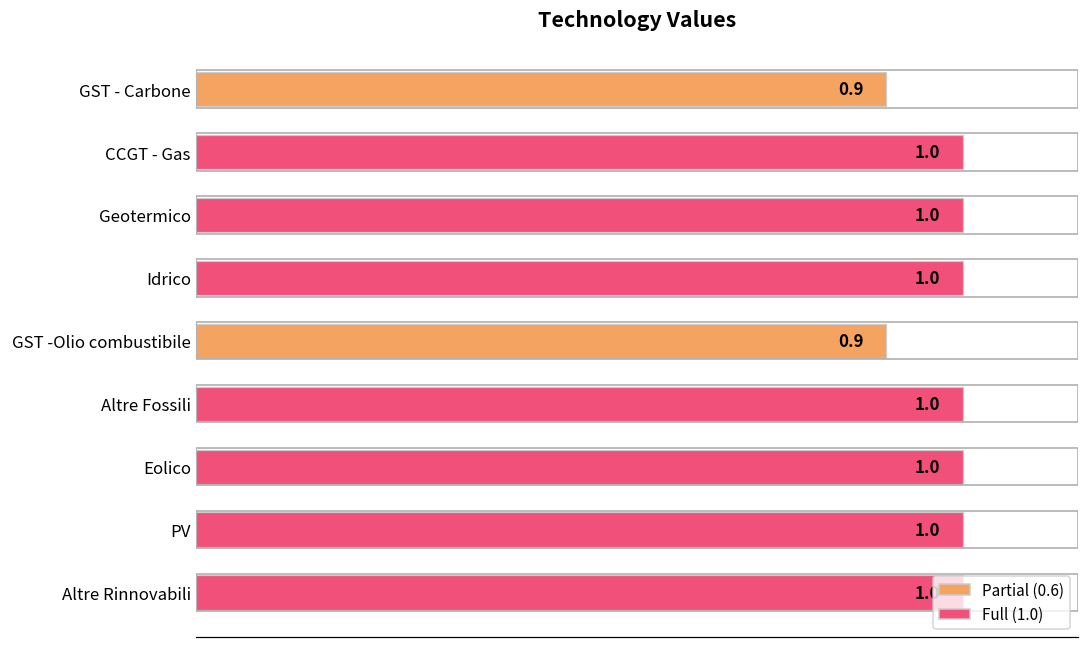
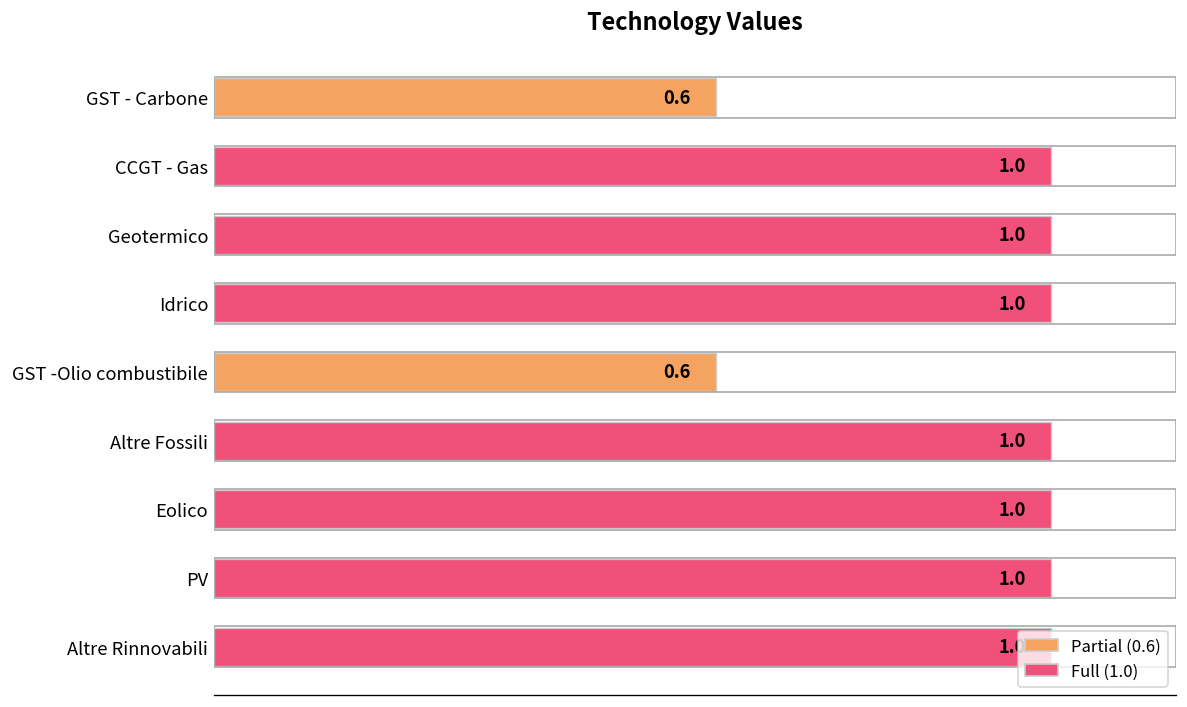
  {
-   "GST - Carbone": 0.9,
+   "GST - Carbone": 0.6,
    "CCGT - Gas": 1.0,
    "Geotermico": 1.0,
    "Idrico": 1.0,
-   "GST -Olio combustibile": 0.9,
+   "GST -Olio combustibile": 0.6,
    "Altre Fossili": 1.0,
    "Eolico": 1.0,
    "PV": 1.0
  }
